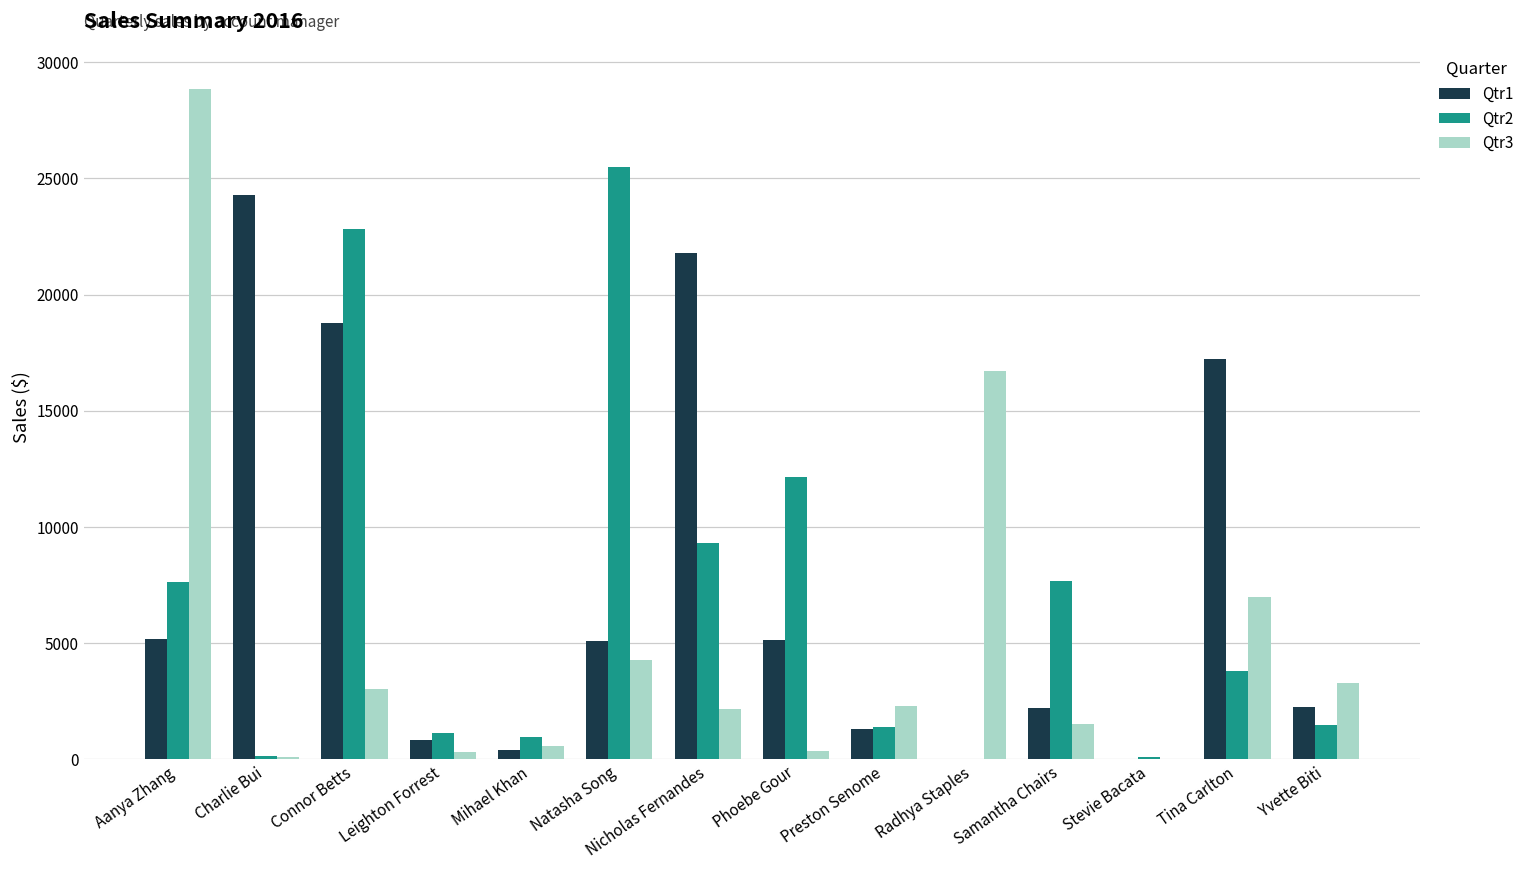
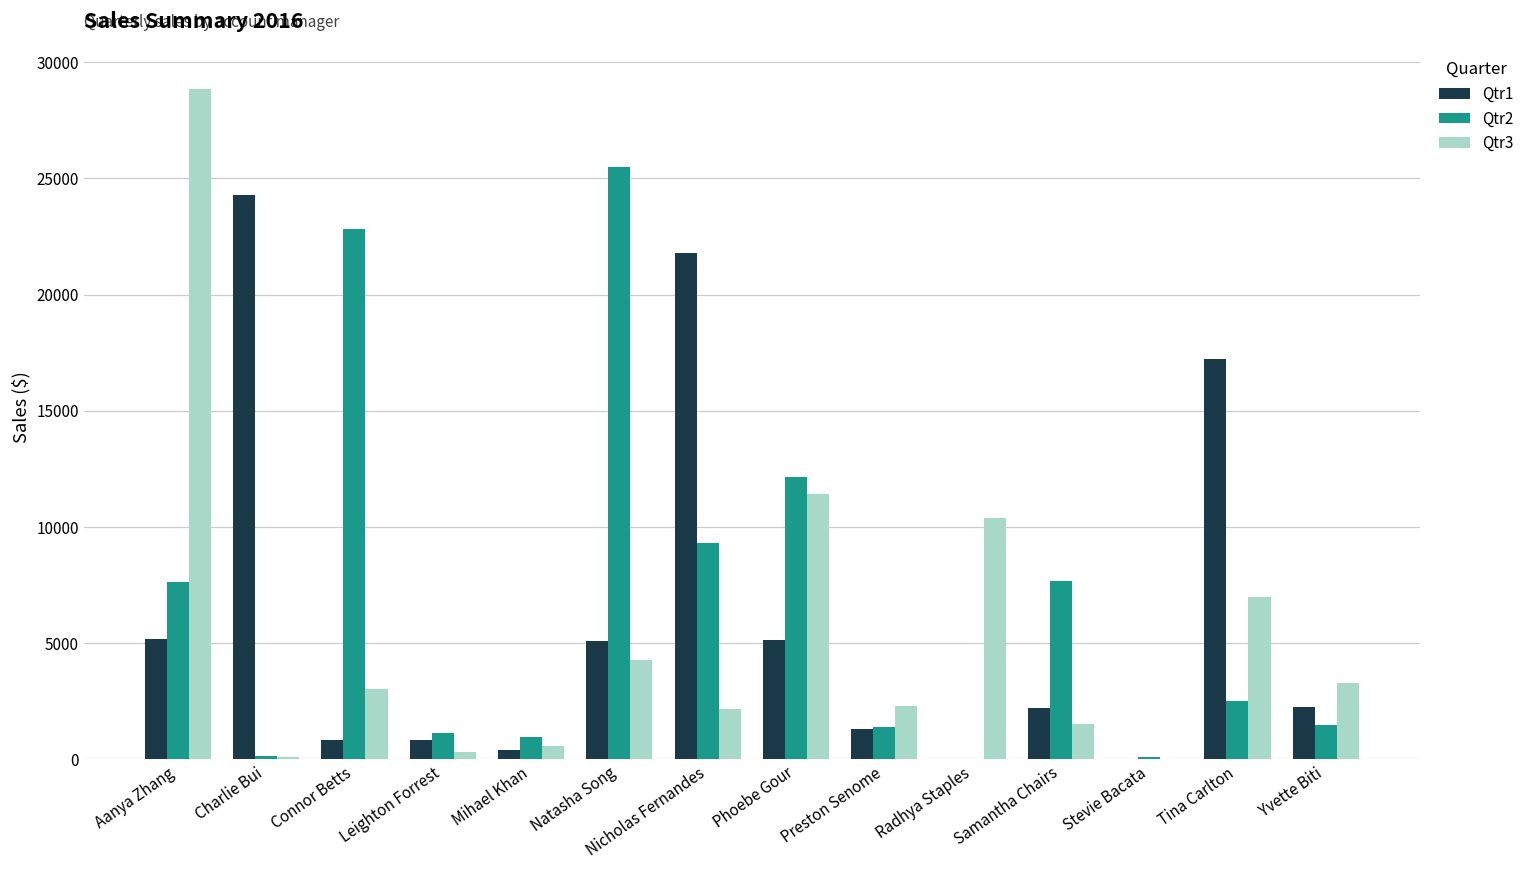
  {
    "Qtr1": {
      "Aanya Zhang": 5200,
      "Charlie Bui": 24300,
-     "Connor Betts": 18800,
+     "Connor Betts": 900,
      "Leighton Forrest": 800,
      "Mihael Khan": 400,
      "Natasha Song": 5100,
      "Nicholas Fernandes": 21800,
      "Phoebe Gour": 5100,
      "Preston Senome": 1300,
      "Radhya Staples": 0,
      "Samantha Chairs": 2200,
      "Stevie Bacata": 0,
      "Tina Carlton": 17200,
      "Yvette Biti": 2300
    },
    "Qtr2": {
      "Aanya Zhang": 7600,
      "Charlie Bui": 100,
      "Connor Betts": 22800,
      "Leighton Forrest": 1100,
      "Mihael Khan": 1000,
      "Natasha Song": 25500,
      "Nicholas Fernandes": 9300,
      "Phoebe Gour": 12200,
      "Preston Senome": 1400,
      "Samantha Chairs": 7700,
-     "Tina Carlton": 3800,
+     "Tina Carlton": 2500,
      "Yvette Biti": 1500
    },
    "Qtr3": {
      "Aanya Zhang": 28900,
      "Connor Betts": 3100,
      "Leighton Forrest": 300,
      "Mihael Khan": 600,
      "Natasha Song": 4300,
      "Nicholas Fernandes": 2200,
-     "Phoebe Gour": 400,
+     "Phoebe Gour": 11400,
      "Preston Senome": 2300,
-     "Radhya Staples": 16700,
+     "Radhya Staples": 10400,
      "Samantha Chairs": 1500,
      "Stevie Bacata": 0,
      "Tina Carlton": 7000,
      "Yvette Biti": 3300
    }
  }
